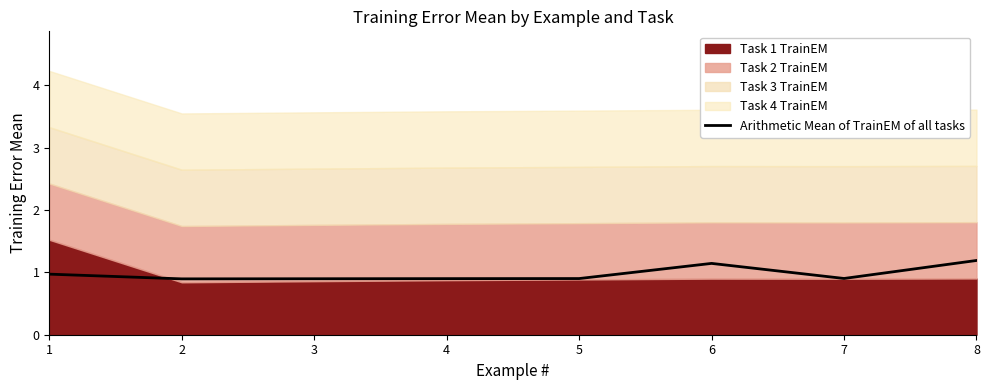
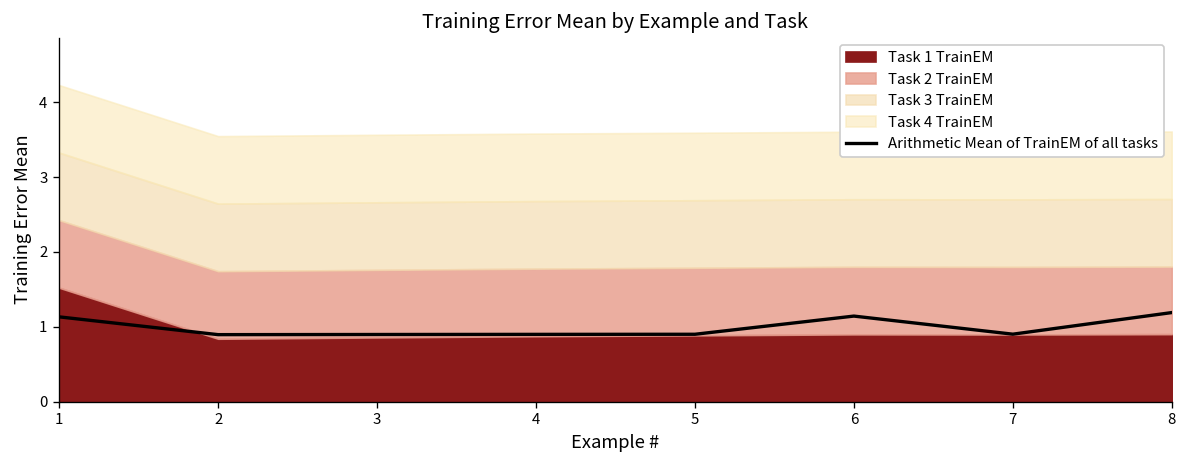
  {
    "Arithmetic Mean of TrainEM of all tasks": {
-     "1": 1.0,
+     "1": 1.1,
      "2": 0.9,
      "6": 1.1,
      "8": 1.2
    },
    "Task 1 TrainEM": {
      "1": 1.5,
      "2": 0.8,
      "6": 0.9,
      "8": 0.9
    },
    "Task 2 TrainEM": {
      "1": 0.9,
      "2": 0.9,
      "3": 0.9,
      "4": 0.9,
      "5": 0.9,
      "6": 0.9,
      "7": 0.9,
      "8": 0.9
    }
  }
